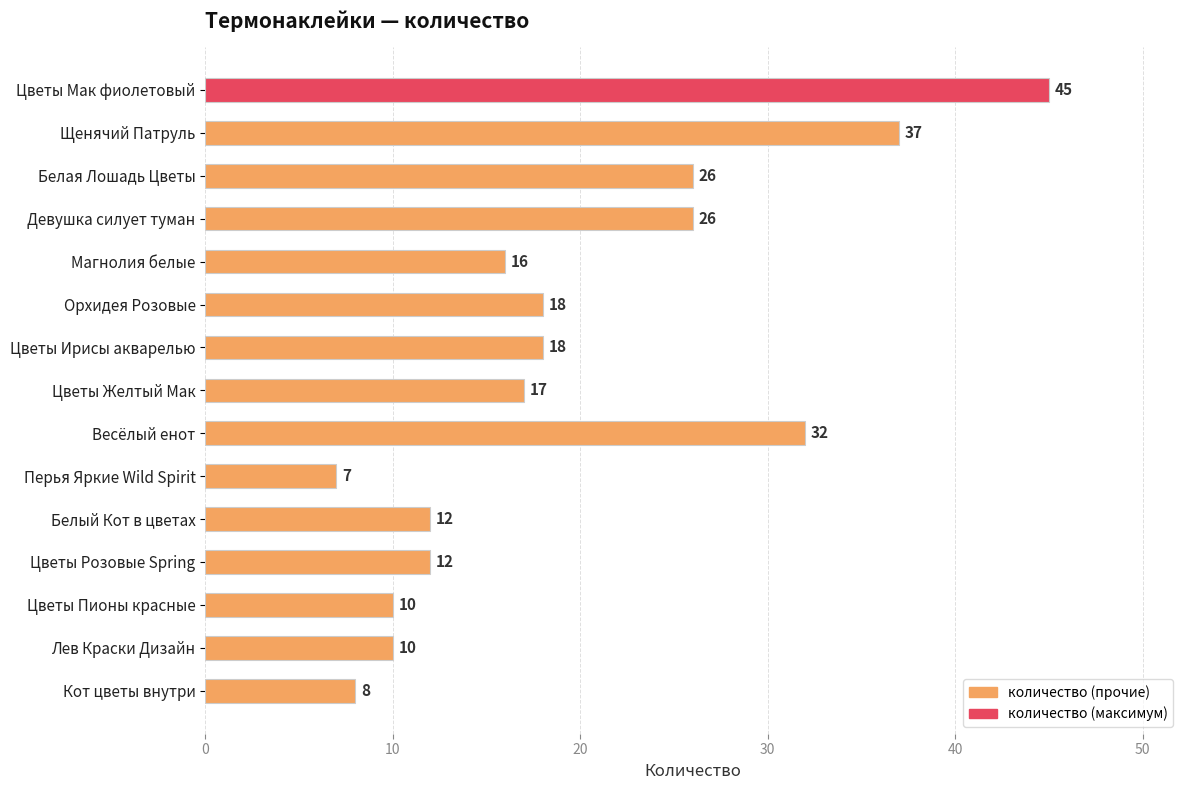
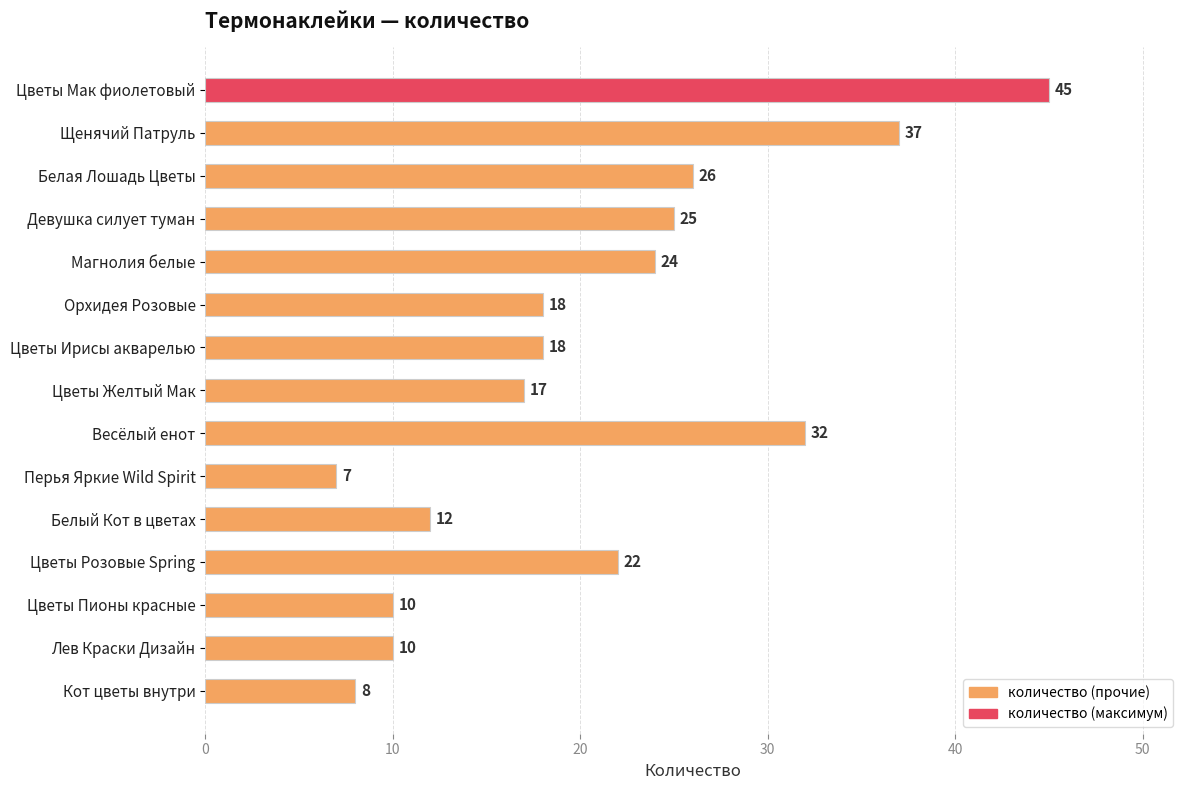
  {
    "Цветы Мак фиолетовый": 45,
    "Щенячий Патруль": 37,
    "Белая Лошадь Цветы": 26,
-   "Девушка силует туман": 26,
-   "Магнолия белые": 16,
+   "Девушка силует туман": 25,
+   "Магнолия белые": 24,
    "Орхидея Розовые": 18,
    "Цветы Ирисы акварелью": 18,
    "Цветы Желтый Мак": 17,
    "Весёлый енот": 32,
    "Перья Яркие Wild Spirit": 7,
    "Белый Кот в цветах": 12,
-   "Цветы Розовые Spring": 12,
+   "Цветы Розовые Spring": 22,
    "Цветы Пионы красные": 10,
    "Лев Краски Дизайн": 10,
    "Кот цветы внутри": 8
  }
